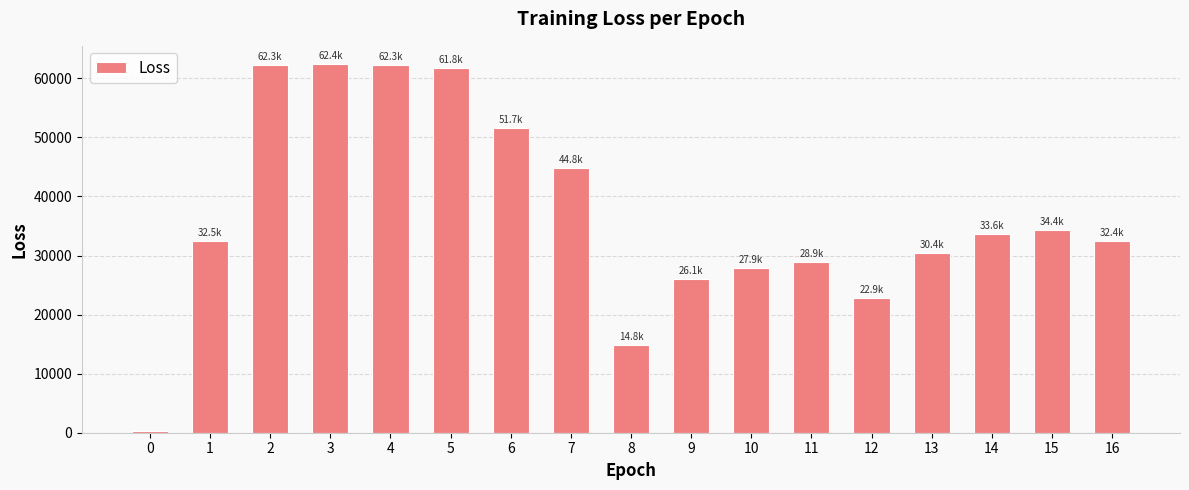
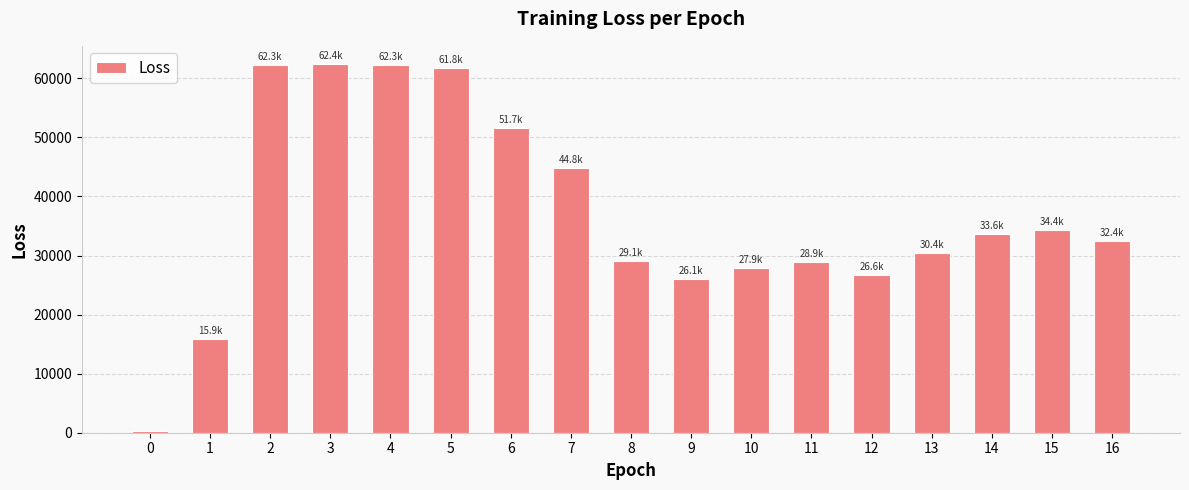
  {
-   "1": "32.5k",
+   "1": "15.9k",
    "2": "62.3k",
    "3": "62.4k",
    "4": "62.3k",
    "5": "61.8k",
    "6": "51.7k",
    "7": "44.8k",
-   "8": "14.8k",
+   "8": "29.1k",
    "9": "26.1k",
    "10": "27.9k",
    "11": "28.9k",
-   "12": "22.9k",
+   "12": "26.6k",
    "13": "30.4k",
    "14": "33.6k",
    "15": "34.4k",
    "16": "32.4k"
  }
